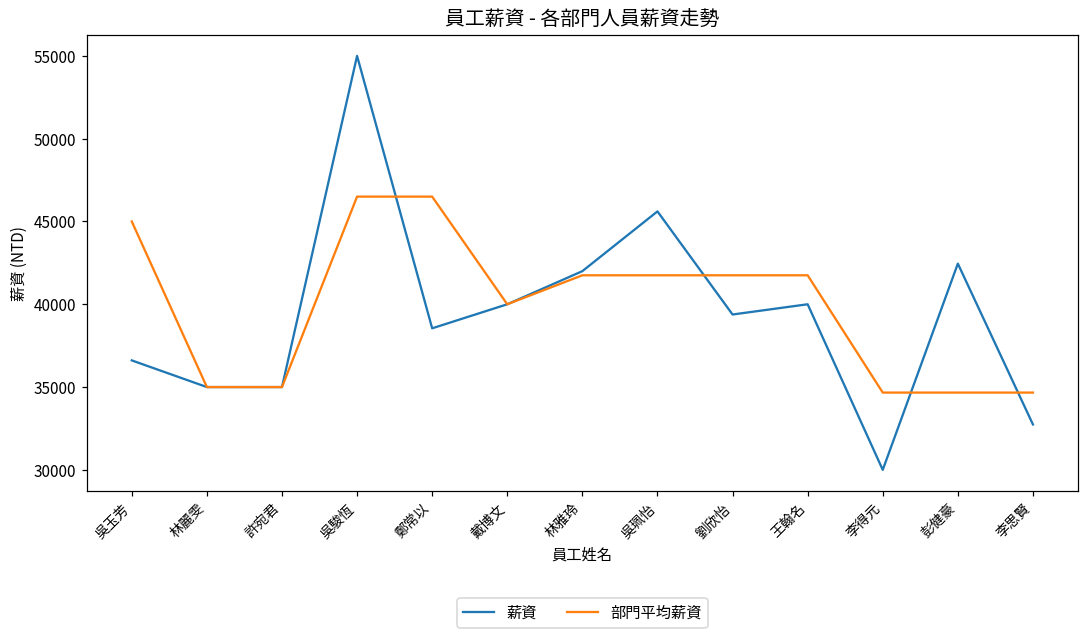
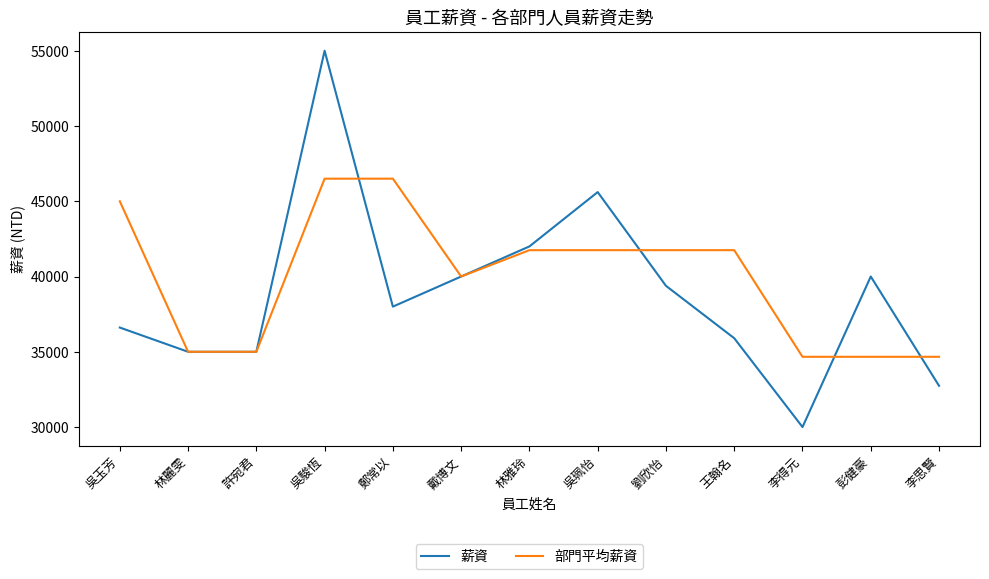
  {
    "薪資": {
      "吳玉芳": 36600,
      "吳駿恆": 55000,
-     "鄭常以": 38500,
+     "鄭常以": 38000,
      "林雅玲": 42000,
      "吳珮怡": 45600,
      "劉欣怡": 39400,
-     "王翰名": 40000,
+     "王翰名": 35900,
      "李得元": 30000,
-     "彭健豪": 42500,
+     "彭健豪": 40000,
      "李思賢": 32700
    },
    "部門平均薪資": {
      "吳玉芳": 45000,
      "吳駿恆": 46500,
      "鄭常以": 46500,
      "林雅玲": 41800,
      "吳珮怡": 41800,
      "劉欣怡": 41800,
      "王翰名": 41800,
      "李得元": 34700,
      "彭健豪": 34700,
      "李思賢": 34700
    }
  }
